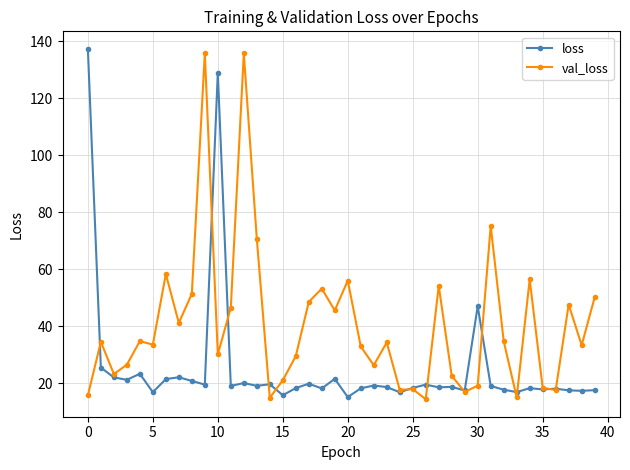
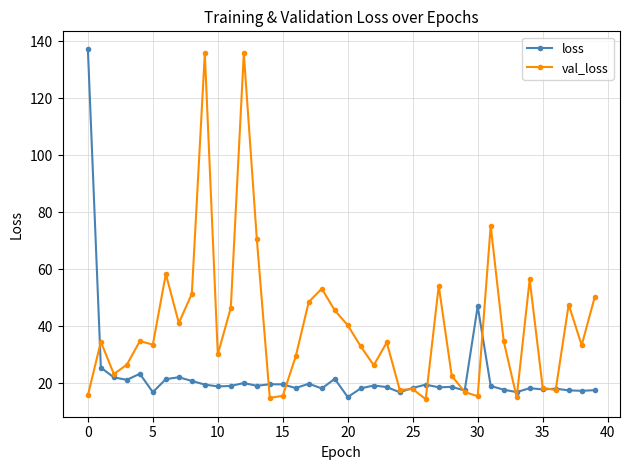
  {
    "loss": {
      "0": 137,
      "5": 17,
-     "10": 129,
-     "15": 16,
+     "10": 19,
+     "15": 20,
      "20": 15,
      "30": 47
    },
    "val_loss": {
      "0": 16,
      "5": 34,
      "10": 30,
-     "15": 21,
-     "20": 56,
-     "30": 19
+     "15": 16,
+     "20": 40,
+     "30": 16
    }
  }
